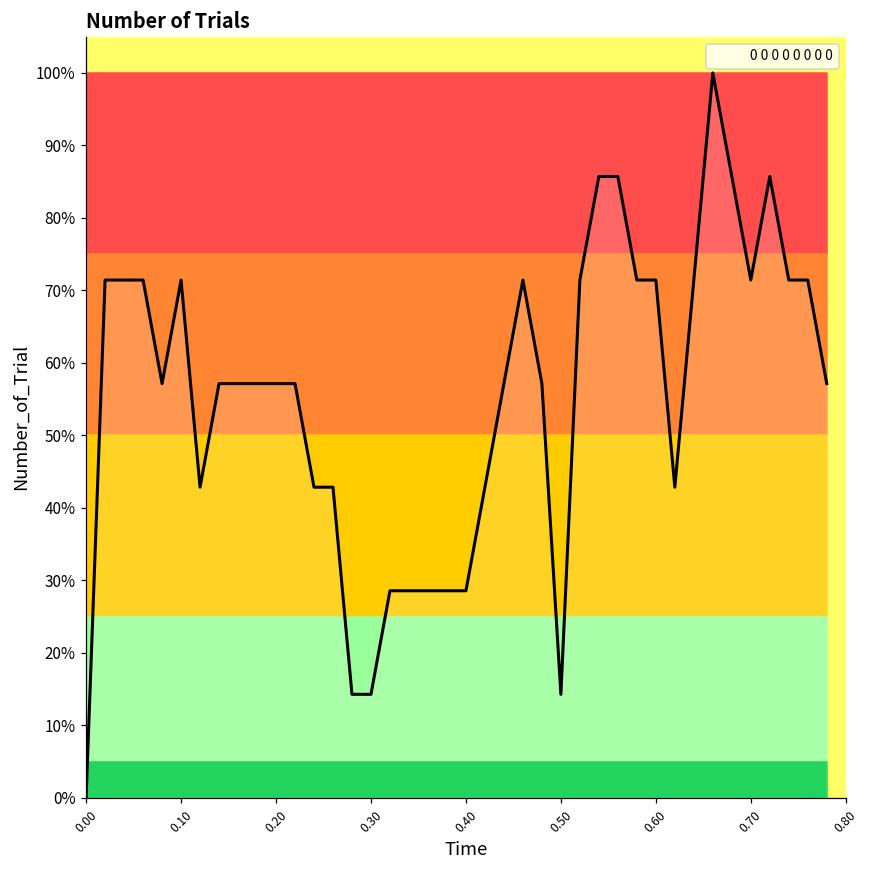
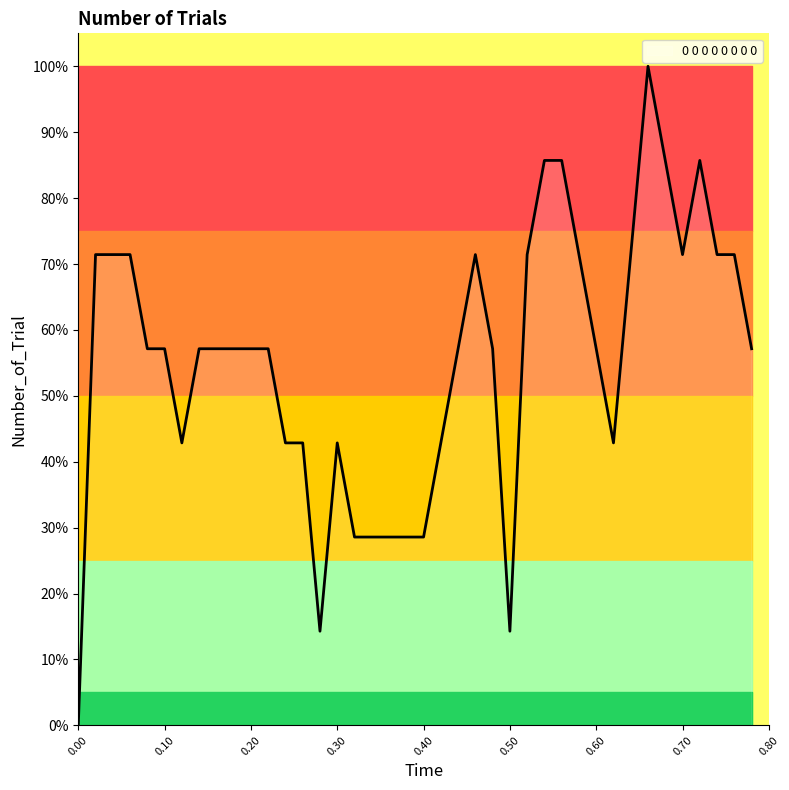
  {
    "0 0 0 0 0 0 0 0": {
      "0.00": "0%",
-     "0.10": "71%",
+     "0.10": "57%",
      "0.20": "57%",
-     "0.30": "14%",
+     "0.30": "43%",
      "0.40": "29%",
      "0.50": "14%",
-     "0.60": "71%",
+     "0.60": "57%",
      "0.70": "71%"
    }
  }
